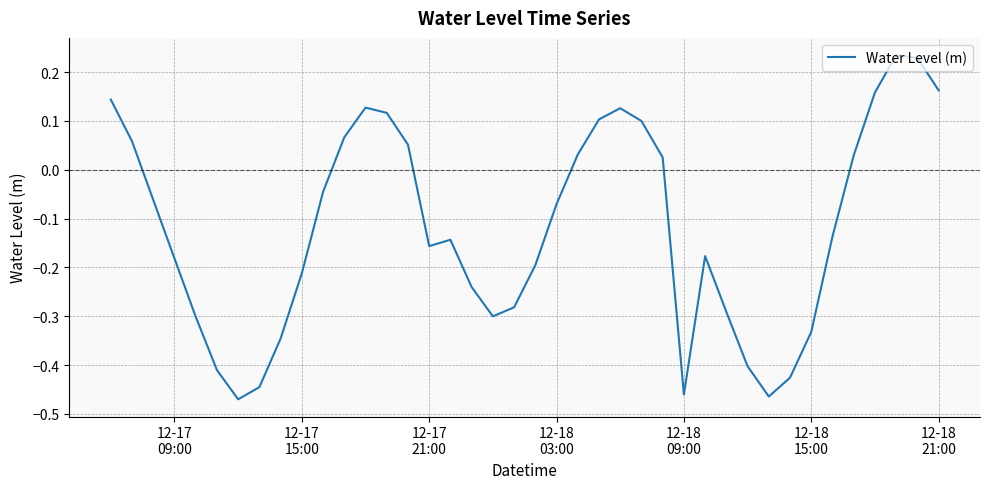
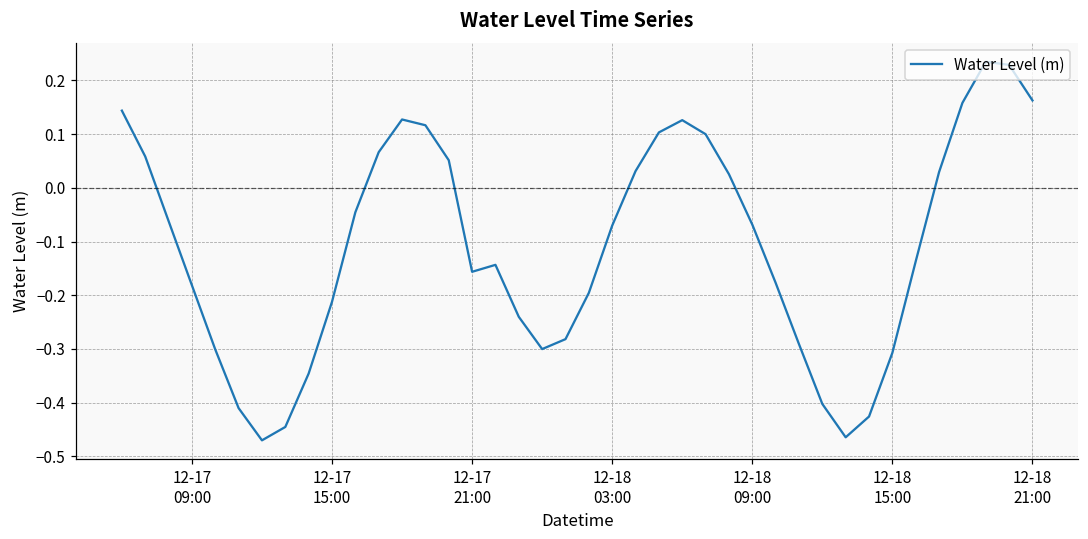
  {
    "12-17 09:00": -0.18,
    "12-17 15:00": -0.21,
    "12-17 21:00": -0.16,
    "12-18 03:00": -0.07,
-   "12-18 09:00": -0.46,
-   "12-18 15:00": -0.33,
+   "12-18 09:00": -0.07,
+   "12-18 15:00": -0.31,
    "12-18 21:00": 0.16
  }
